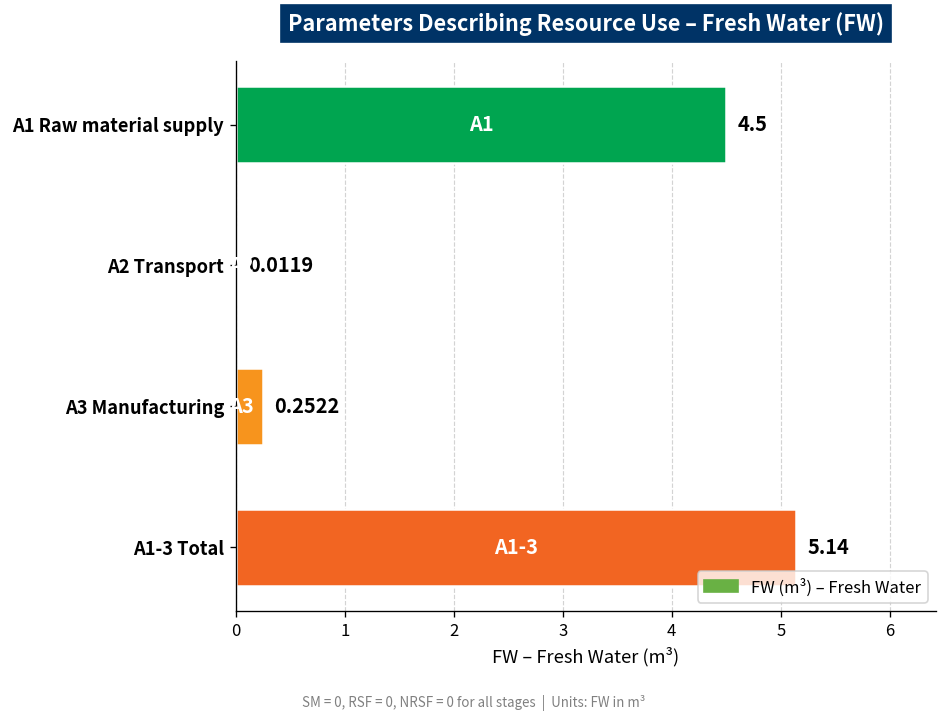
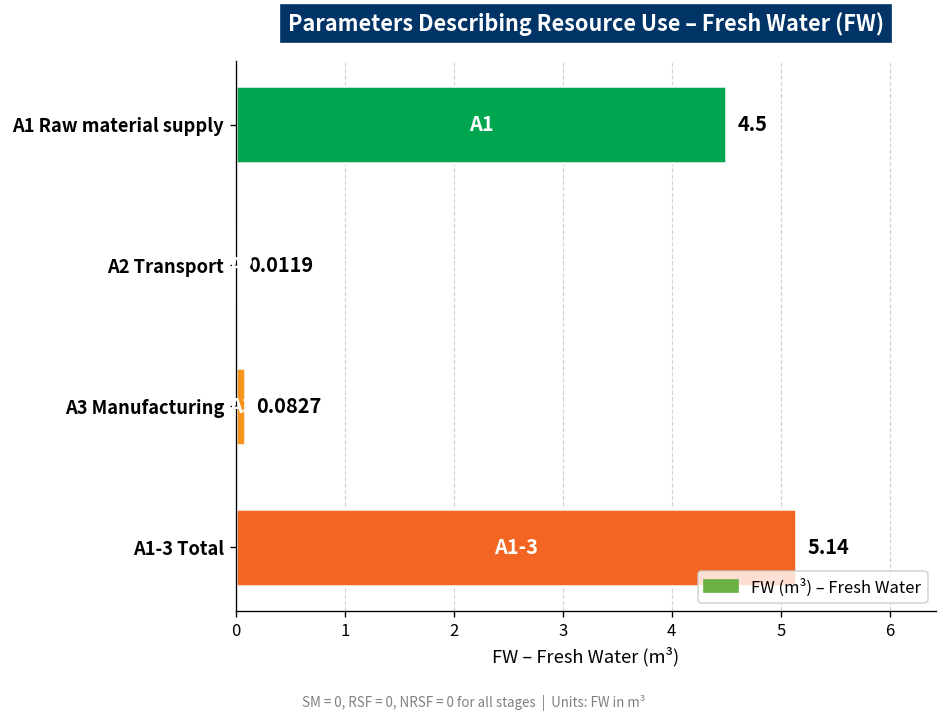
  {
    "A1 Raw material supply": 4.5,
    "A2 Transport": 0.0119,
-   "A3 Manufacturing": 0.2522,
+   "A3 Manufacturing": 0.0827,
    "A1-3 Total": 5.14
  }
